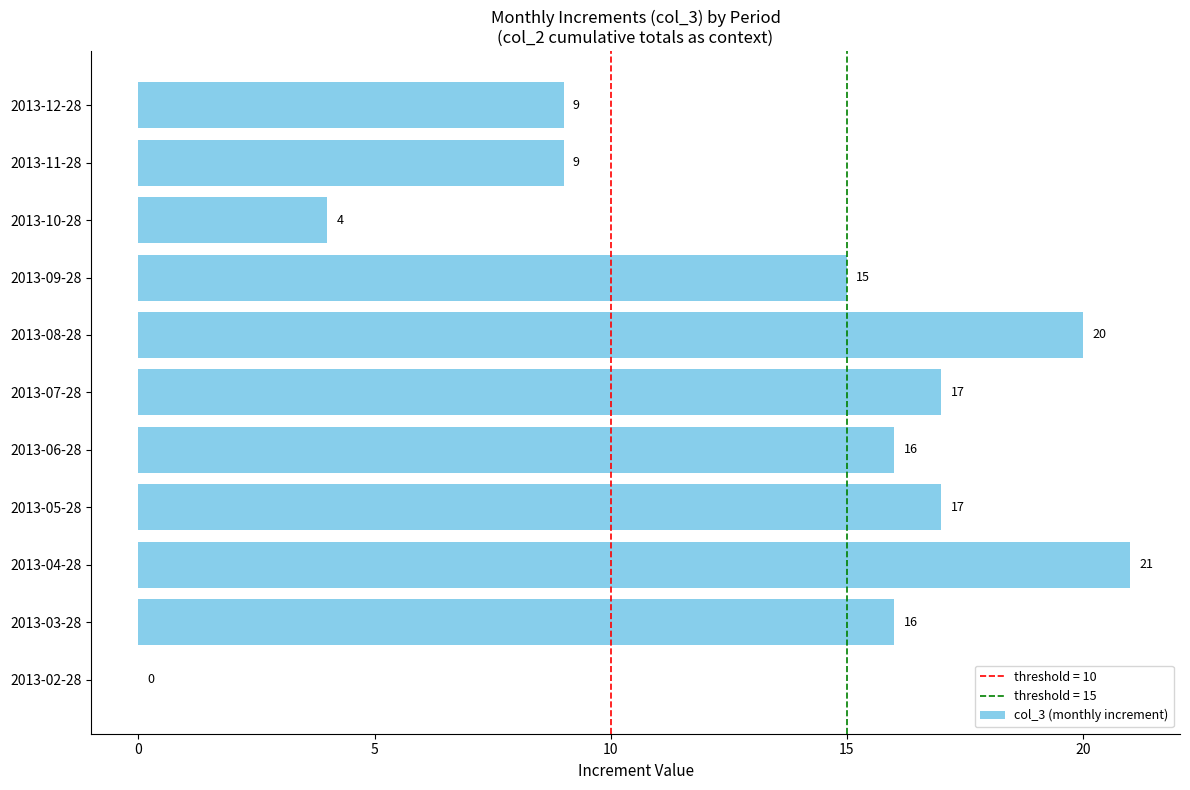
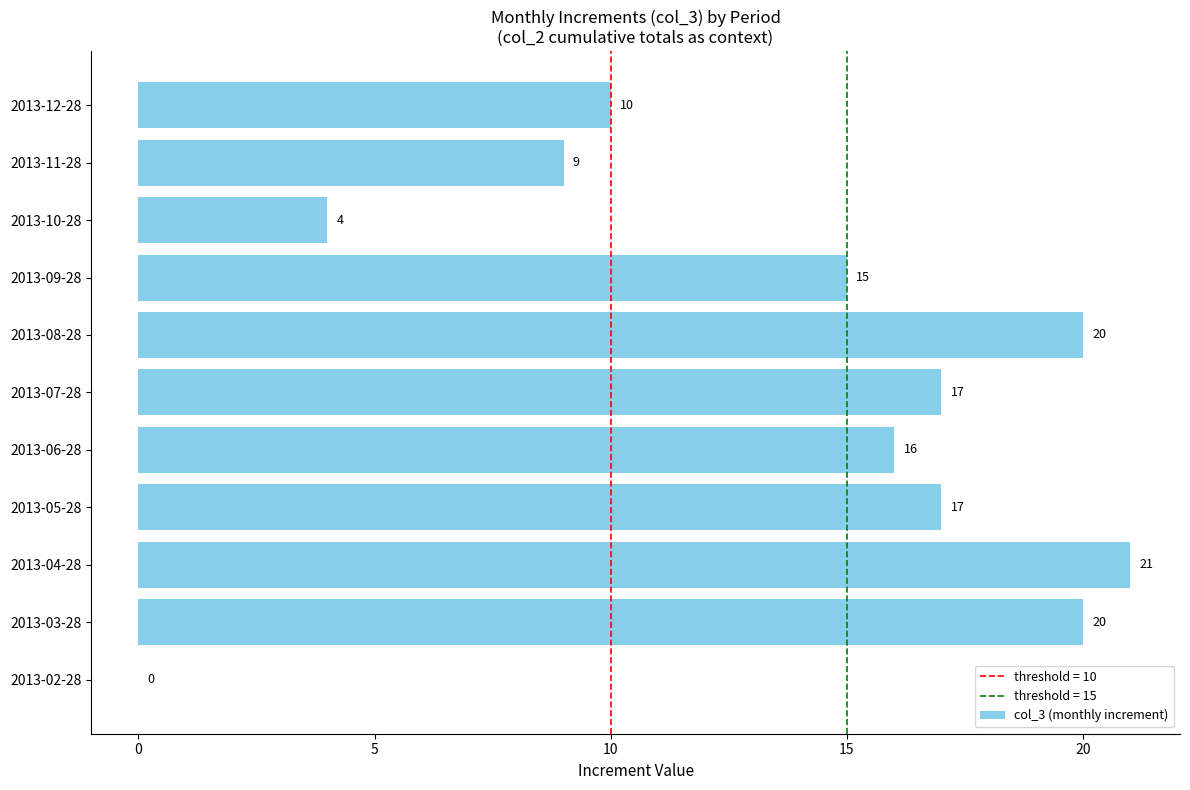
  {
-   "2013-12-28": 9,
+   "2013-12-28": 10,
    "2013-11-28": 9,
    "2013-10-28": 4,
    "2013-09-28": 15,
    "2013-08-28": 20,
    "2013-07-28": 17,
    "2013-06-28": 16,
    "2013-05-28": 17,
    "2013-04-28": 21,
-   "2013-03-28": 16,
+   "2013-03-28": 20,
    "2013-02-28": 0
  }
